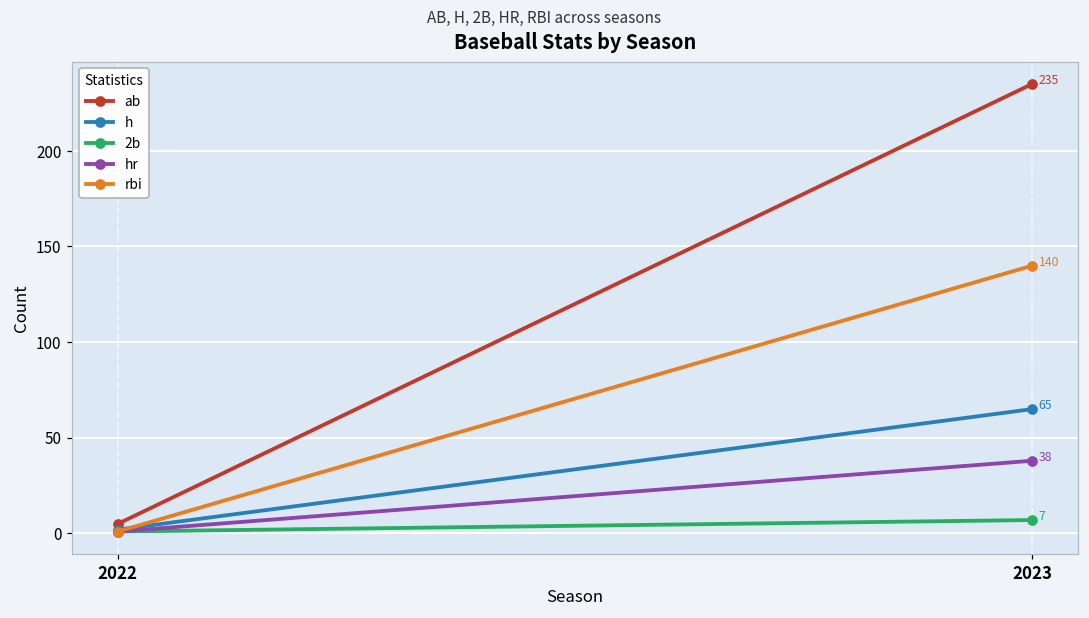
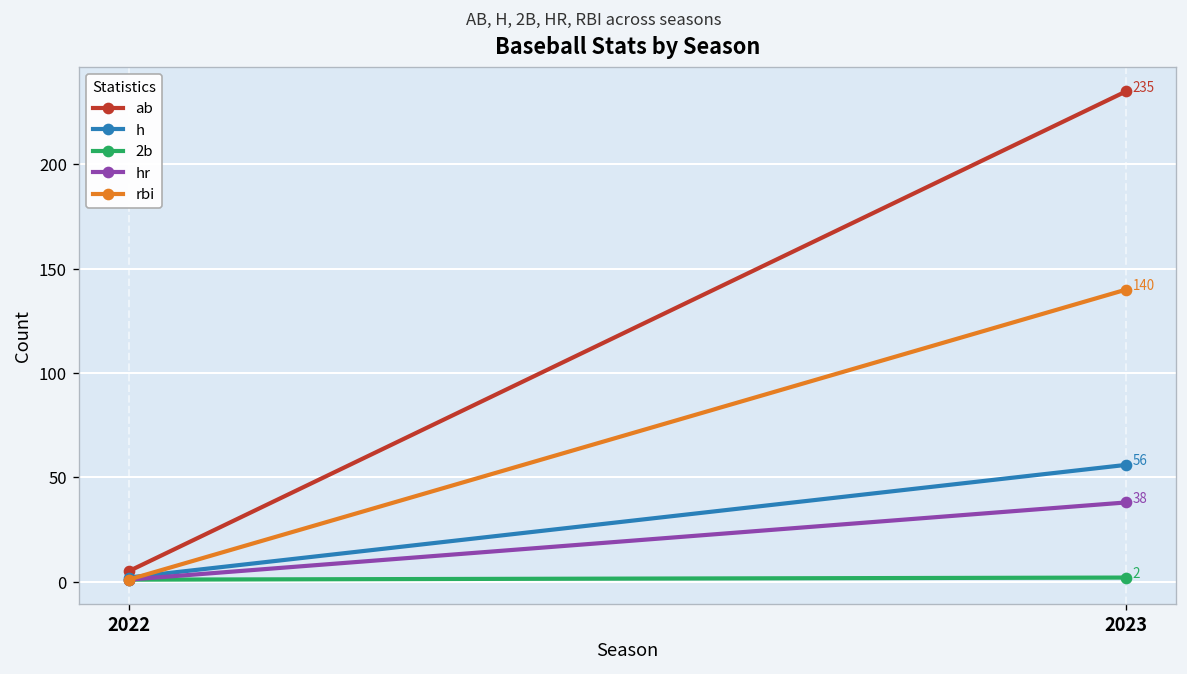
  {
    "ab": {
      "2023": 235
    },
    "h": {
-     "2023": 65
+     "2023": 56
    },
    "2b": {
-     "2023": 7
+     "2023": 2
    },
    "hr": {
      "2023": 38
    },
    "rbi": {
      "2023": 140
    }
  }
